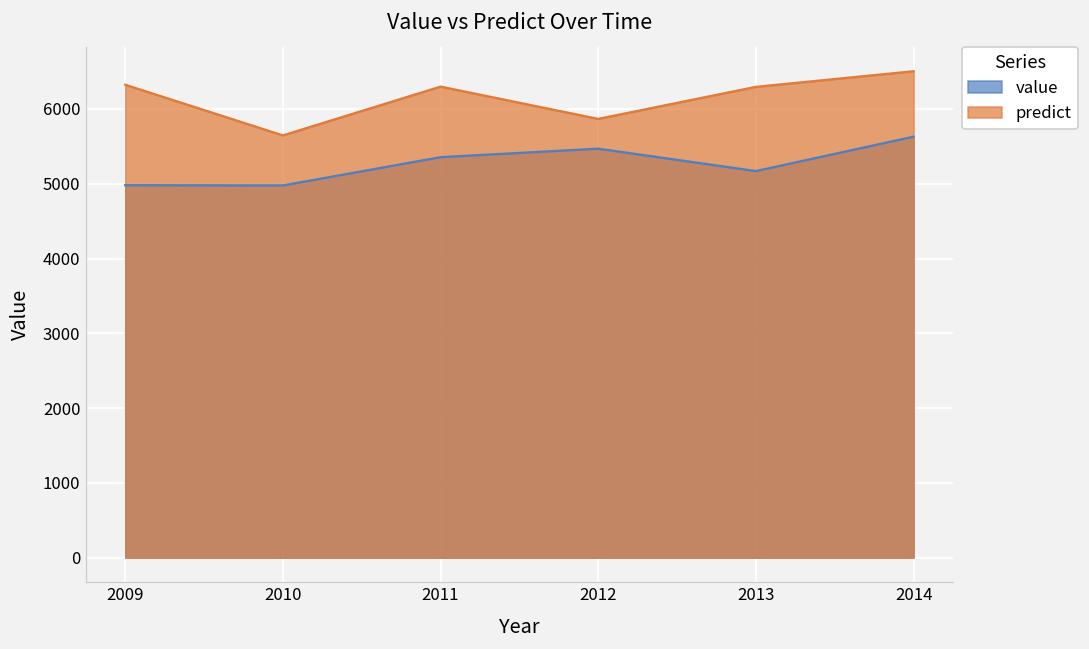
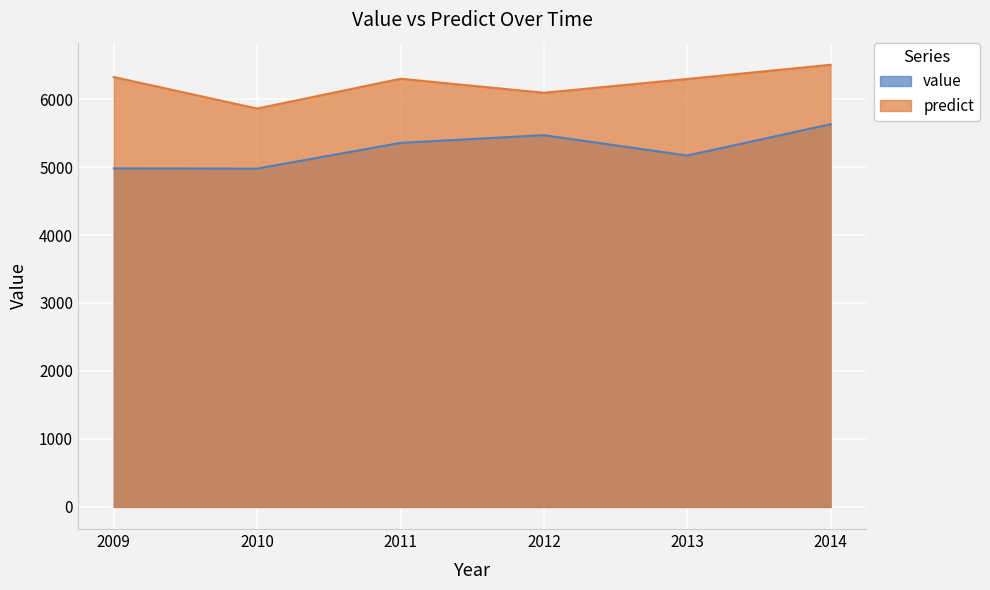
  {
    "value": {
      "2009": 5000,
      "2010": 5000,
      "2011": 5400,
      "2012": 5500,
      "2013": 5200,
      "2014": 5600
    },
    "predict": {
      "2009": 6300,
-     "2010": 5600,
+     "2010": 5900,
      "2011": 6300,
-     "2012": 5900,
+     "2012": 6100,
      "2013": 6300,
      "2014": 6500
    }
  }
